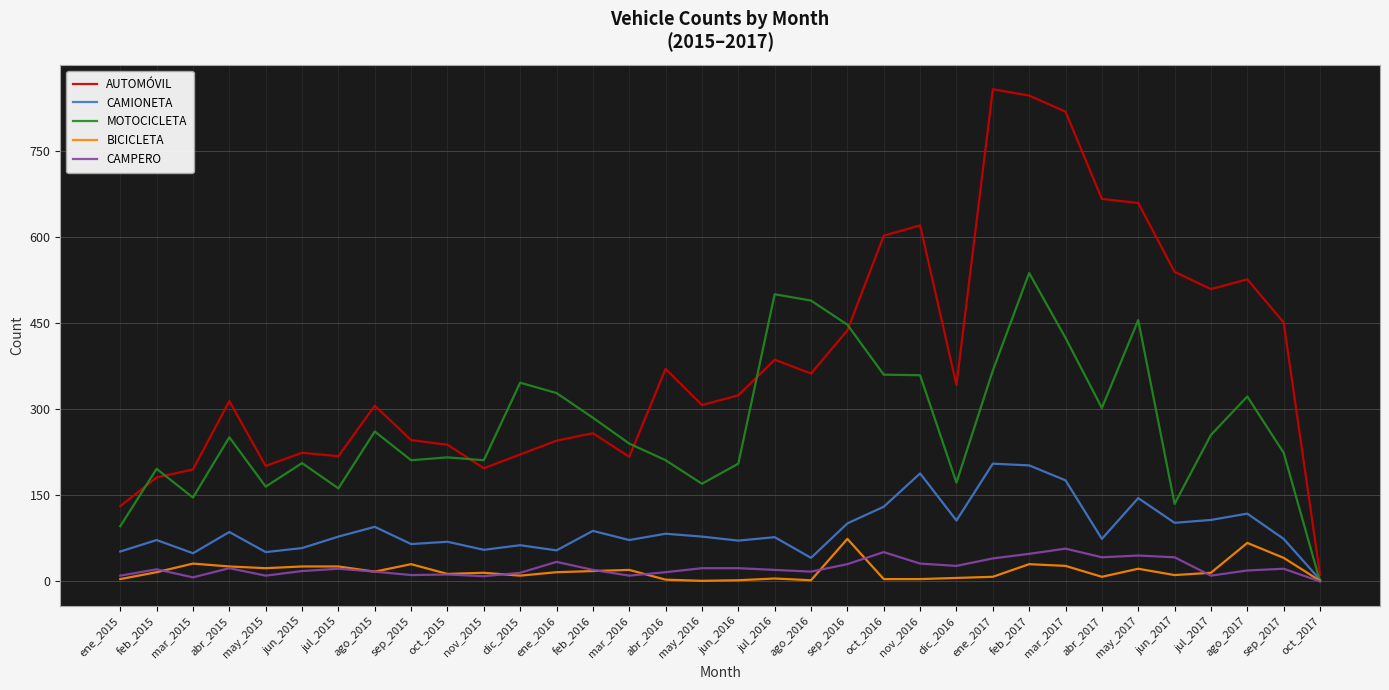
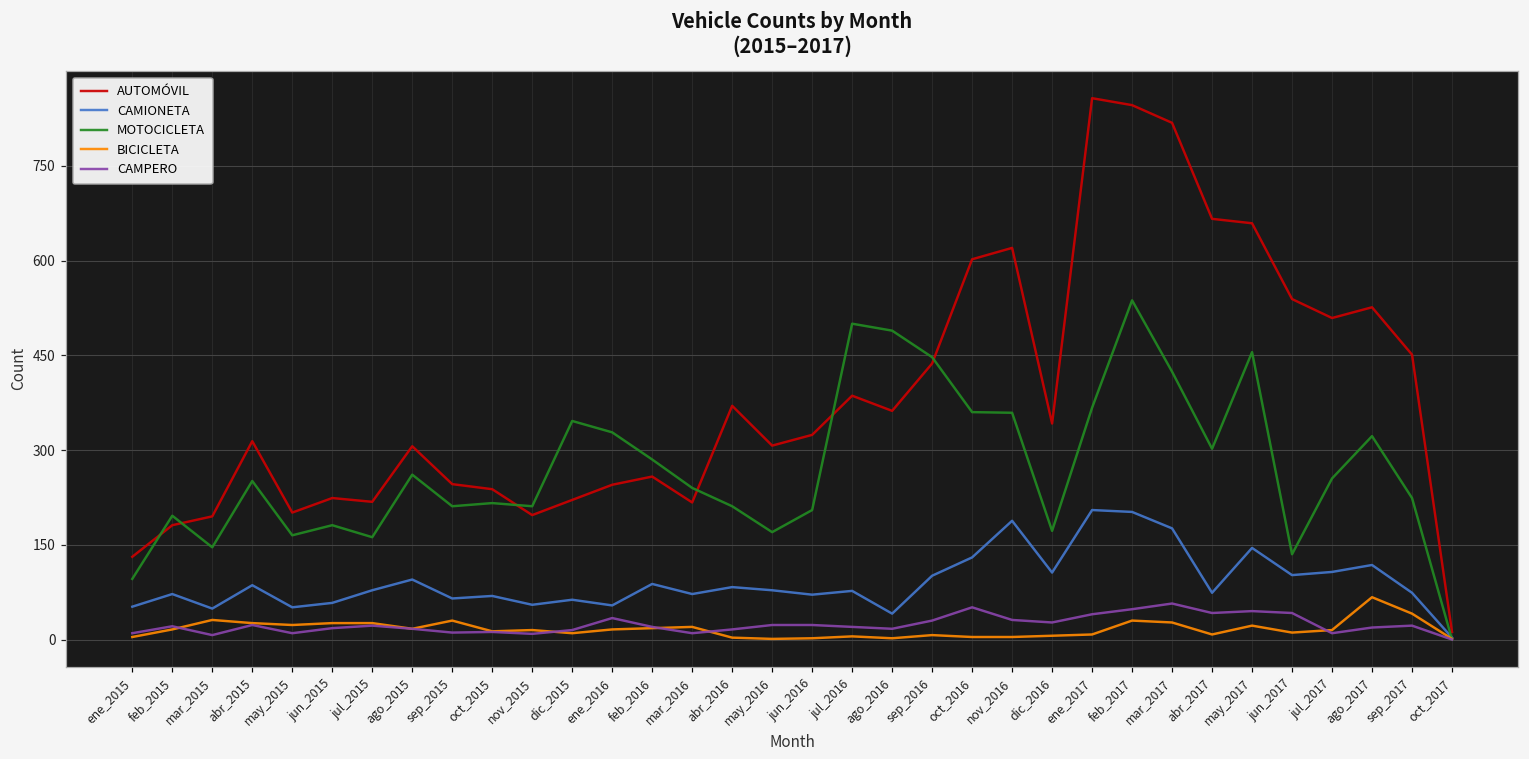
  {
    "AUTOMÓVIL": {
      "ene_2015": 130,
      "feb_2015": 180,
      "mar_2015": 200,
      "abr_2015": 310,
      "may_2015": 200,
      "jun_2015": 220,
      "jul_2015": 220,
      "ago_2015": 310,
      "sep_2015": 250,
      "oct_2015": 240,
      "nov_2015": 200,
      "dic_2015": 220,
      "ene_2016": 250,
      "feb_2016": 260,
      "mar_2016": 220,
      "abr_2016": 370,
      "may_2016": 310,
      "jun_2016": 320,
      "jul_2016": 390,
      "ago_2016": 360,
      "sep_2016": 440,
      "oct_2016": 600,
      "nov_2016": 620,
      "dic_2016": 340,
      "ene_2017": 860,
      "feb_2017": 850,
      "mar_2017": 820,
      "abr_2017": 670,
      "may_2017": 660,
      "jun_2017": 540,
      "jul_2017": 510,
      "ago_2017": 530,
      "sep_2017": 450,
      "oct_2017": 10
    },
    "CAMIONETA": {
      "ene_2015": 50,
      "feb_2015": 70,
      "mar_2015": 50,
      "abr_2015": 90,
      "may_2015": 50,
      "jun_2015": 60,
      "jul_2015": 80,
      "ago_2015": 100,
      "sep_2015": 70,
      "oct_2015": 70,
      "nov_2015": 60,
      "dic_2015": 60,
      "ene_2016": 50,
      "feb_2016": 90,
      "mar_2016": 70,
      "abr_2016": 80,
      "may_2016": 80,
      "jun_2016": 70,
      "jul_2016": 80,
      "ago_2016": 40,
      "sep_2016": 100,
      "oct_2016": 130,
      "nov_2016": 190,
      "dic_2016": 110,
      "ene_2017": 210,
      "feb_2017": 200,
      "mar_2017": 180,
      "abr_2017": 70,
      "may_2017": 150,
      "jun_2017": 100,
      "jul_2017": 110,
      "ago_2017": 120,
      "sep_2017": 70
    },
    "MOTOCICLETA": {
      "ene_2015": 100,
      "feb_2015": 200,
      "mar_2015": 150,
      "abr_2015": 250,
      "may_2015": 170,
-     "jun_2015": 210,
+     "jun_2015": 180,
      "jul_2015": 160,
      "ago_2015": 260,
      "sep_2015": 210,
      "oct_2015": 220,
      "nov_2015": 210,
      "dic_2015": 350,
      "ene_2016": 330,
      "feb_2016": 290,
      "mar_2016": 240,
      "abr_2016": 210,
      "may_2016": 170,
      "jun_2016": 210,
      "jul_2016": 500,
      "ago_2016": 490,
      "sep_2016": 450,
      "oct_2016": 360,
      "nov_2016": 360,
      "dic_2016": 170,
      "ene_2017": 370,
      "feb_2017": 540,
      "mar_2017": 420,
      "abr_2017": 300,
      "may_2017": 460,
      "jun_2017": 140,
      "jul_2017": 260,
      "ago_2017": 320,
      "sep_2017": 220
    },
    "BICICLETA": {
      "ene_2015": 0,
      "feb_2015": 20,
      "mar_2015": 30,
      "may_2015": 20,
      "jun_2015": 30,
      "sep_2015": 30,
      "nov_2015": 20,
      "dic_2015": 10,
      "ene_2016": 20,
      "mar_2016": 20,
      "abr_2016": 0,
      "may_2016": 0,
      "jun_2016": 0,
      "jul_2016": 10,
      "ago_2016": 0,
-     "sep_2016": 70,
+     "sep_2016": 10,
      "oct_2016": 0,
      "nov_2016": 0,
      "dic_2016": 10,
      "ene_2017": 10,
      "feb_2017": 30,
      "mar_2017": 30,
      "abr_2017": 10,
      "may_2017": 20,
      "jun_2017": 10,
      "jul_2017": 20,
      "ago_2017": 70,
      "sep_2017": 40
    },
    "CAMPERO": {
      "ene_2015": 10,
      "feb_2015": 20,
      "mar_2015": 10,
      "may_2015": 10,
      "jun_2015": 20,
      "sep_2015": 10,
      "nov_2015": 10,
      "dic_2015": 20,
      "ene_2016": 30,
      "mar_2016": 10,
      "abr_2016": 20,
      "may_2016": 20,
      "jun_2016": 20,
      "jul_2016": 20,
      "ago_2016": 20,
      "sep_2016": 30,
      "oct_2016": 50,
      "nov_2016": 30,
      "dic_2016": 30,
      "ene_2017": 40,
      "feb_2017": 50,
      "mar_2017": 60,
      "abr_2017": 40,
      "may_2017": 50,
      "jun_2017": 40,
      "jul_2017": 10,
      "ago_2017": 20,
      "sep_2017": 20
    }
  }
